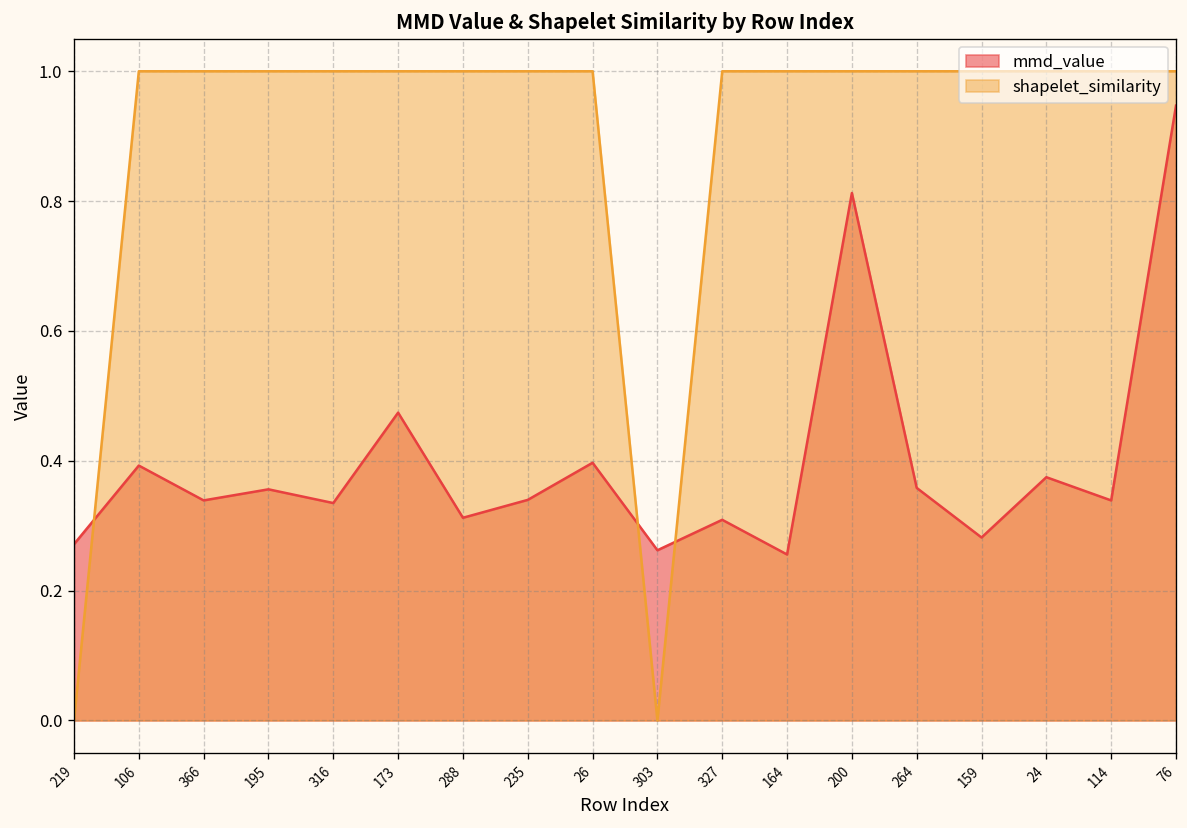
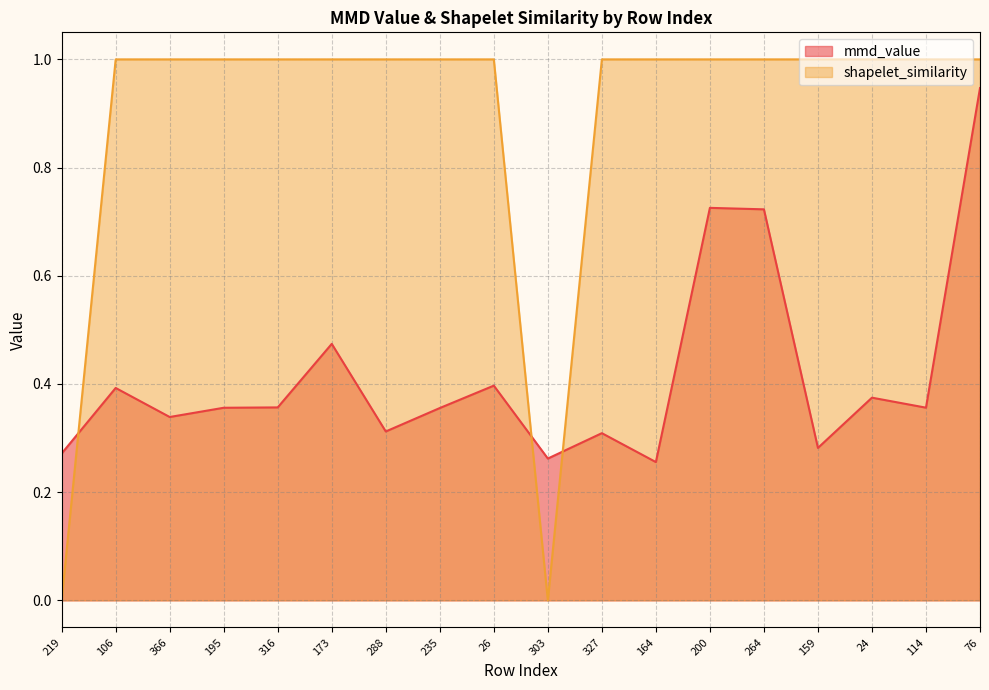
  {
    "mmd_value": {
      "219": 0.27,
      "106": 0.39,
      "366": 0.34,
      "195": 0.36,
-     "316": 0.33,
+     "316": 0.36,
      "173": 0.47,
      "288": 0.31,
-     "235": 0.34,
+     "235": 0.36,
      "26": 0.40,
      "303": 0.26,
      "327": 0.31,
      "164": 0.26,
-     "200": 0.81,
-     "264": 0.36,
+     "200": 0.73,
+     "264": 0.72,
      "159": 0.28,
      "24": 0.37,
-     "114": 0.34,
+     "114": 0.36,
      "76": 0.95
    },
    "shapelet_similarity": {
      "219": 0.00,
      "106": 1.00,
      "366": 1.00,
      "195": 1.00,
      "316": 1.00,
      "173": 1.00,
      "288": 1.00,
      "235": 1.00,
      "26": 1.00,
      "303": 0.00,
      "327": 1.00,
      "164": 1.00,
      "200": 1.00,
      "264": 1.00,
      "76": 1.00
    }
  }
